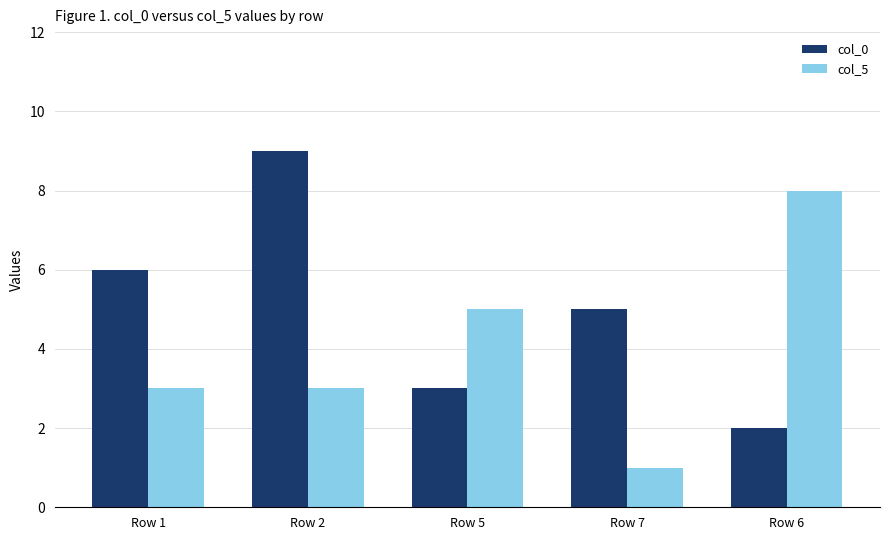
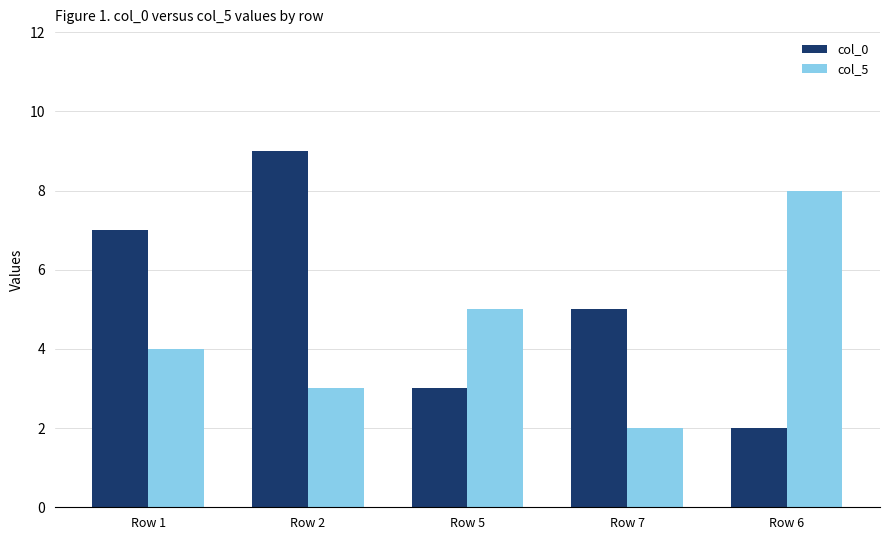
  {
    "col_0": {
-     "Row 1": 6,
+     "Row 1": 7,
      "Row 2": 9,
      "Row 5": 3,
      "Row 7": 5,
      "Row 6": 2
    },
    "col_5": {
-     "Row 1": 3,
+     "Row 1": 4,
      "Row 2": 3,
      "Row 5": 5,
-     "Row 7": 1,
+     "Row 7": 2,
      "Row 6": 8
    }
  }
